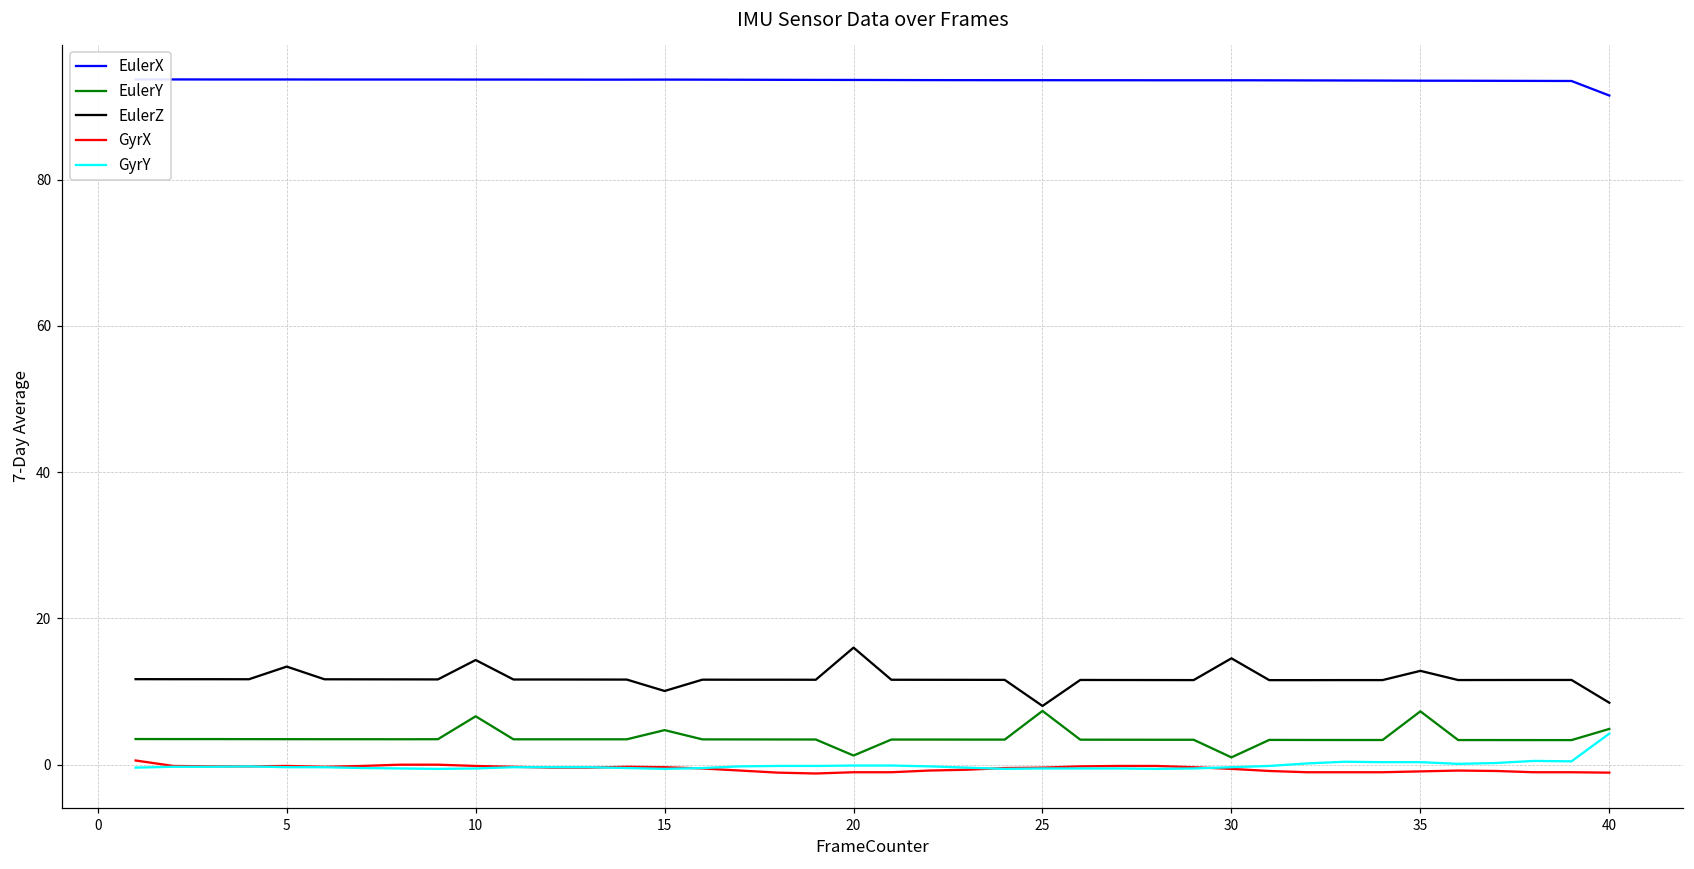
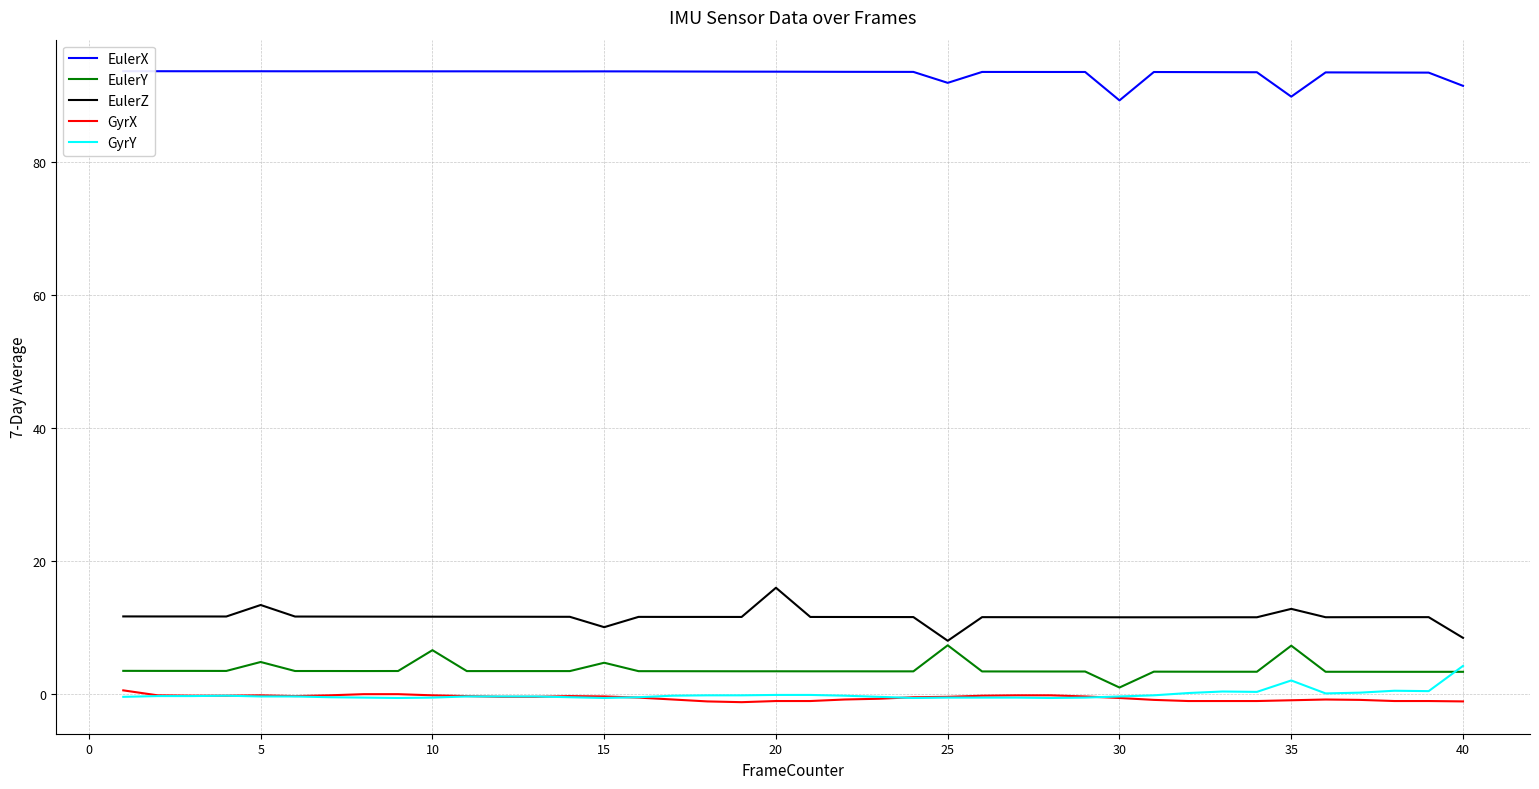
  {
    "EulerX": {
      "5": 94,
      "10": 94,
      "15": 94,
      "20": 94,
-     "25": 94,
-     "30": 94,
-     "35": 94,
+     "25": 92,
+     "30": 89,
+     "35": 90,
      "40": 91
    },
    "EulerY": {
-     "5": 3,
+     "5": 5,
      "10": 7,
      "15": 5,
-     "20": 1,
+     "20": 3,
      "25": 7,
      "30": 1,
      "35": 7,
-     "40": 5
+     "40": 3
    },
    "EulerZ": {
      "5": 13,
-     "10": 14,
+     "10": 12,
      "15": 10,
      "20": 16,
      "25": 8,
-     "30": 15,
+     "30": 12,
      "35": 13,
      "40": 8
    },
    "GyrX": {
      "20": -1,
      "35": -1,
      "40": -1
    },
    "GyrY": {
      "20": 0,
-     "35": 0,
+     "35": 2,
      "40": 4
    }
  }
